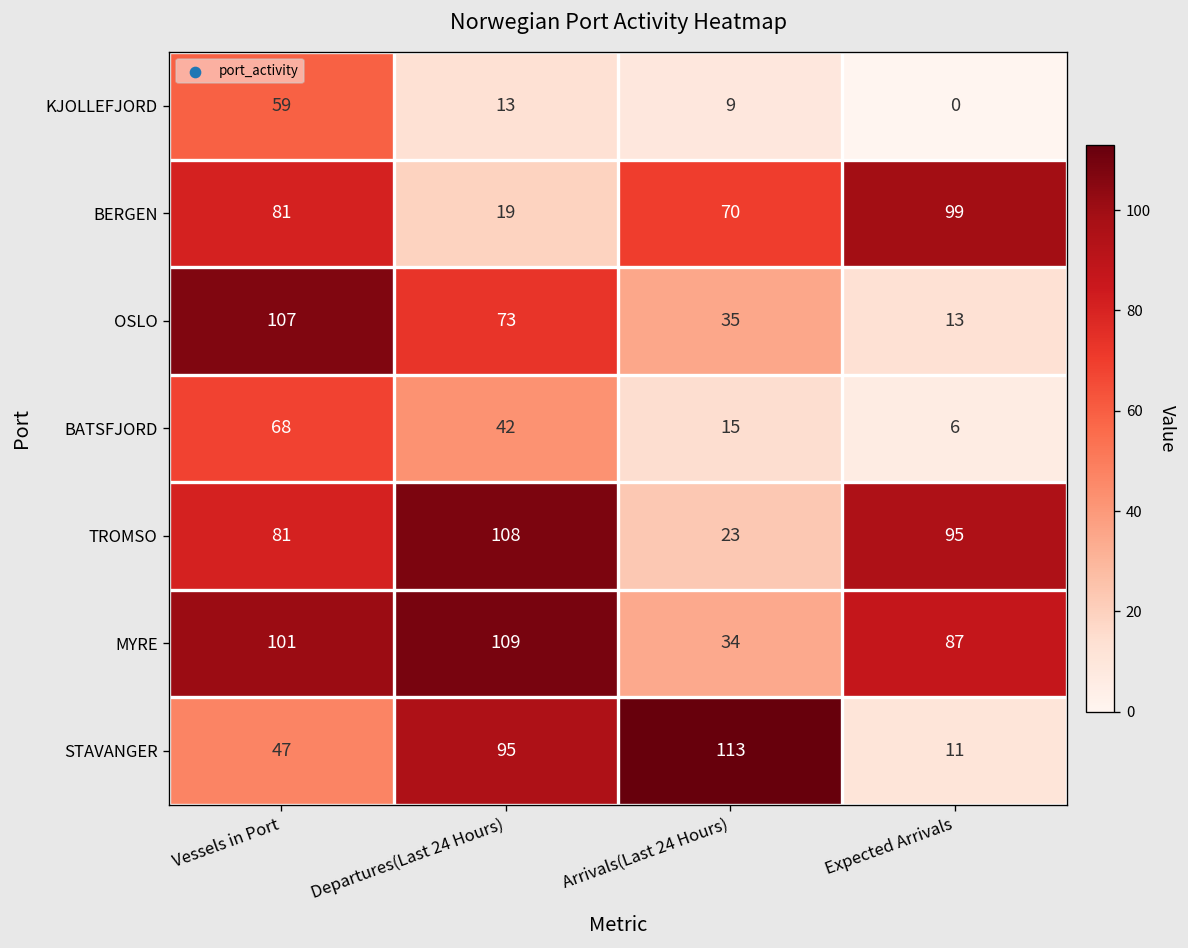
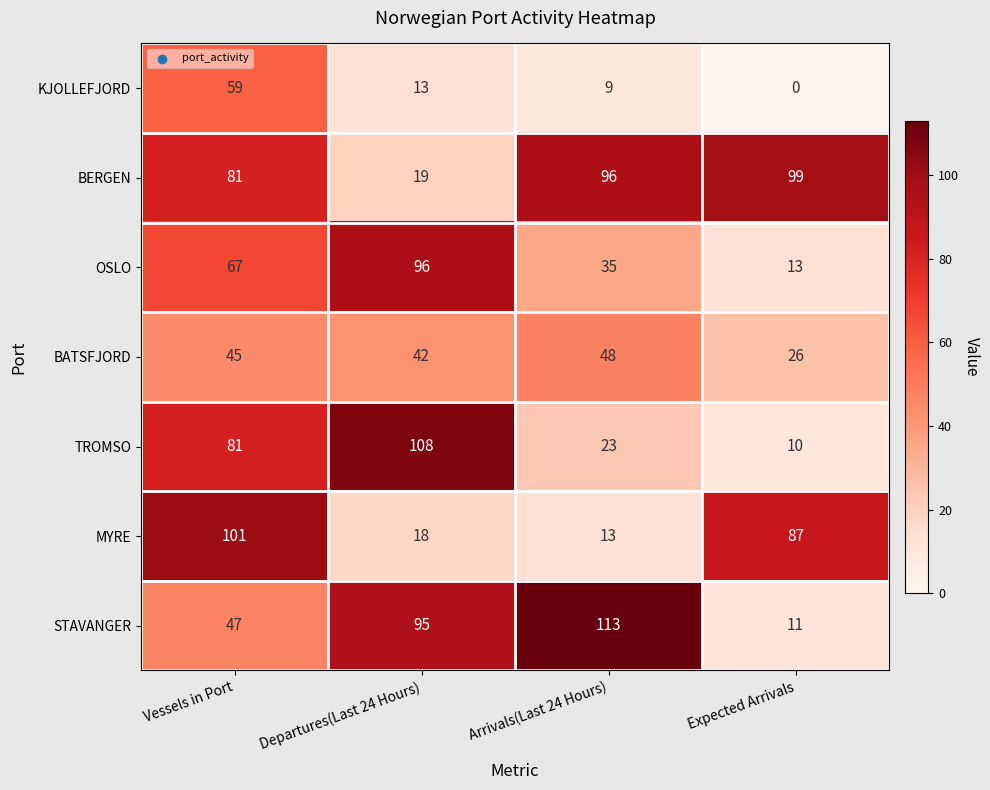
  {
    "KJOLLEFJORD": {
      "Vessels in Port": 59,
      "Departures(Last 24 Hours)": 13,
      "Arrivals(Last 24 Hours)": 9,
      "Expected Arrivals": 0
    },
    "BERGEN": {
      "Vessels in Port": 81,
      "Departures(Last 24 Hours)": 19,
-     "Arrivals(Last 24 Hours)": 70,
+     "Arrivals(Last 24 Hours)": 96,
      "Expected Arrivals": 99
    },
    "OSLO": {
-     "Vessels in Port": 107,
-     "Departures(Last 24 Hours)": 73,
+     "Vessels in Port": 67,
+     "Departures(Last 24 Hours)": 96,
      "Arrivals(Last 24 Hours)": 35,
      "Expected Arrivals": 13
    },
    "BATSFJORD": {
-     "Vessels in Port": 68,
+     "Vessels in Port": 45,
      "Departures(Last 24 Hours)": 42,
-     "Arrivals(Last 24 Hours)": 15,
-     "Expected Arrivals": 6
+     "Arrivals(Last 24 Hours)": 48,
+     "Expected Arrivals": 26
    },
    "TROMSO": {
      "Vessels in Port": 81,
      "Departures(Last 24 Hours)": 108,
      "Arrivals(Last 24 Hours)": 23,
-     "Expected Arrivals": 95
+     "Expected Arrivals": 10
    },
    "MYRE": {
      "Vessels in Port": 101,
-     "Departures(Last 24 Hours)": 109,
-     "Arrivals(Last 24 Hours)": 34,
+     "Departures(Last 24 Hours)": 18,
+     "Arrivals(Last 24 Hours)": 13,
      "Expected Arrivals": 87
    },
    "STAVANGER": {
      "Vessels in Port": 47,
      "Departures(Last 24 Hours)": 95,
      "Arrivals(Last 24 Hours)": 113,
      "Expected Arrivals": 11
    }
  }
